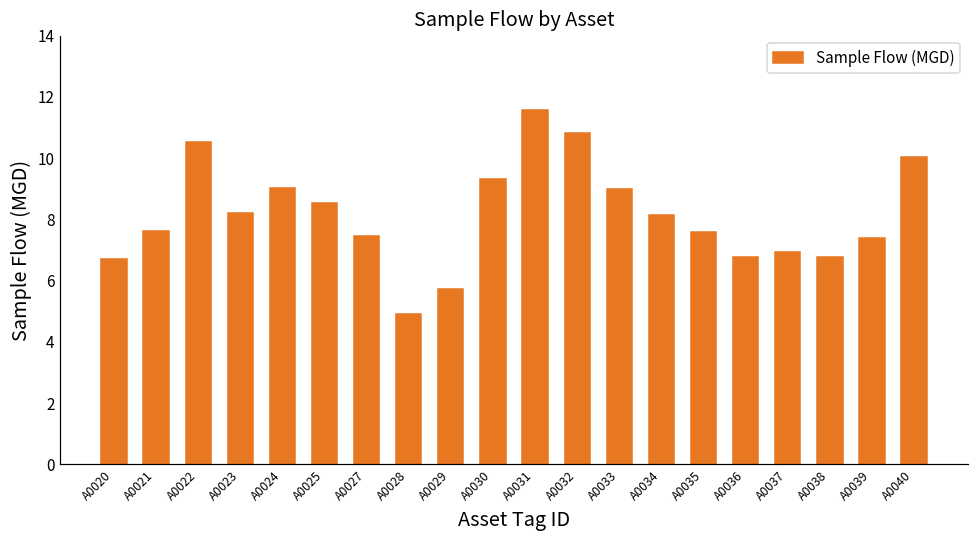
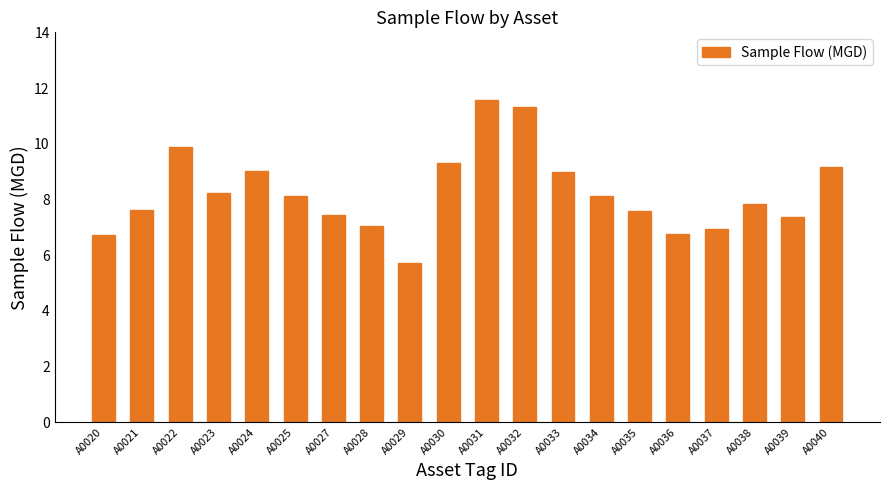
  {
    "A0020": 6.7,
    "A0021": 7.6,
-   "A0022": 10.5,
+   "A0022": 9.9,
    "A0023": 8.2,
    "A0024": 9.0,
-   "A0025": 8.5,
+   "A0025": 8.1,
    "A0027": 7.5,
-   "A0028": 4.9,
+   "A0028": 7.0,
    "A0029": 5.7,
    "A0030": 9.3,
    "A0031": 11.6,
-   "A0032": 10.8,
+   "A0032": 11.3,
    "A0033": 9.0,
    "A0034": 8.1,
    "A0035": 7.6,
    "A0036": 6.8,
    "A0037": 6.9,
-   "A0038": 6.8,
+   "A0038": 7.8,
    "A0039": 7.4,
-   "A0040": 10.0
+   "A0040": 9.2
  }
